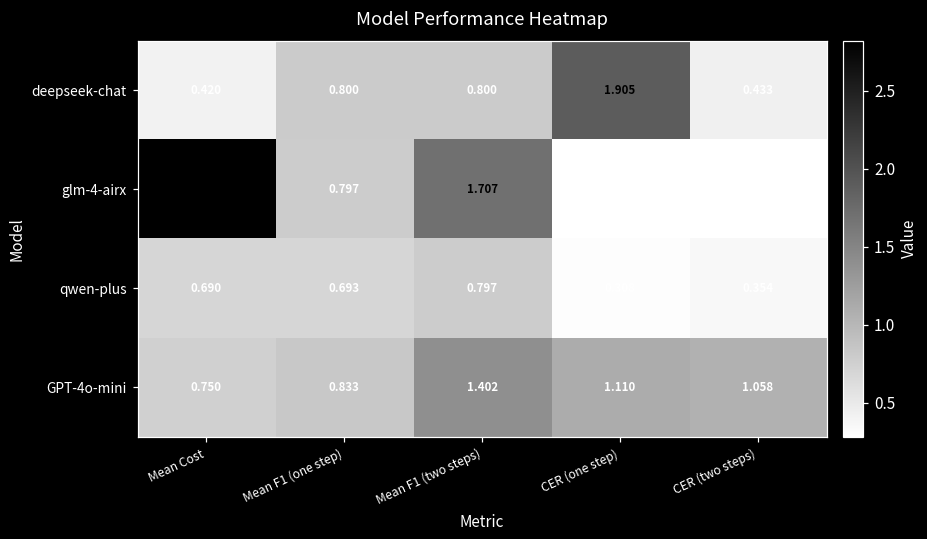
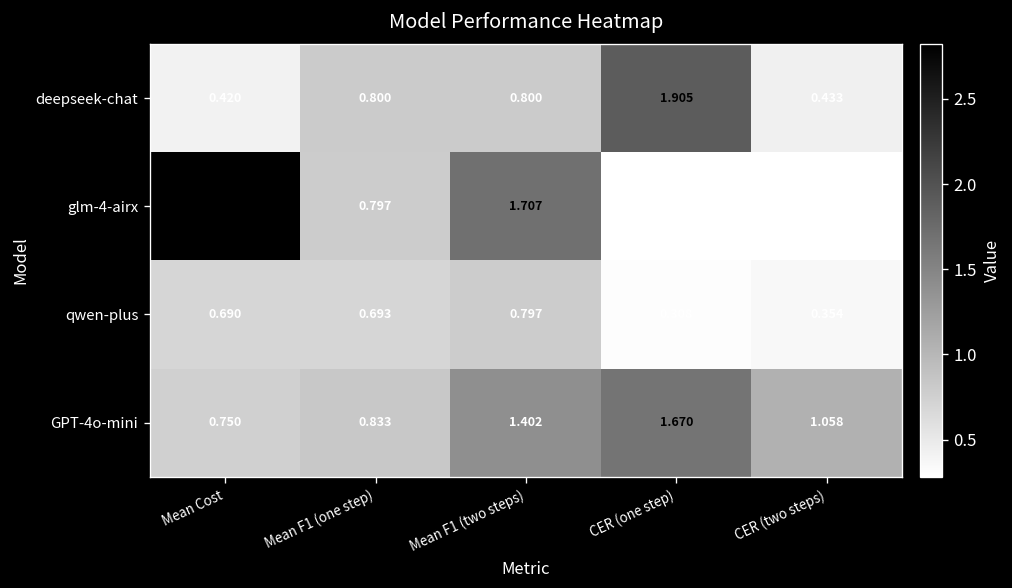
  {
    "deepseek-chat": {
      "Mean F1 (one step)": 0.800,
      "Mean F1 (two steps)": 0.800,
      "CER (one step)": 1.905
    },
    "glm-4-airx": {
      "Mean F1 (one step)": 0.797,
      "Mean F1 (two steps)": 1.707
    },
    "qwen-plus": {
      "Mean F1 (two steps)": 0.797
    },
    "GPT-4o-mini": {
      "Mean F1 (one step)": 0.833,
      "Mean F1 (two steps)": 1.402,
-     "CER (one step)": 1.110,
+     "CER (one step)": 1.670,
      "CER (two steps)": 1.058
    }
  }
